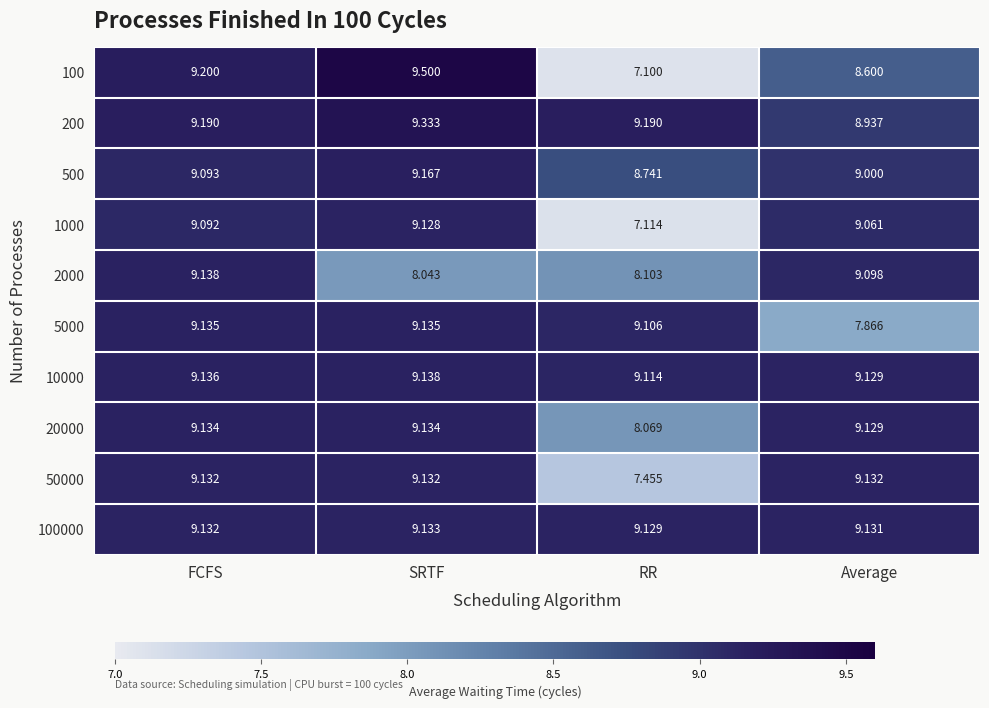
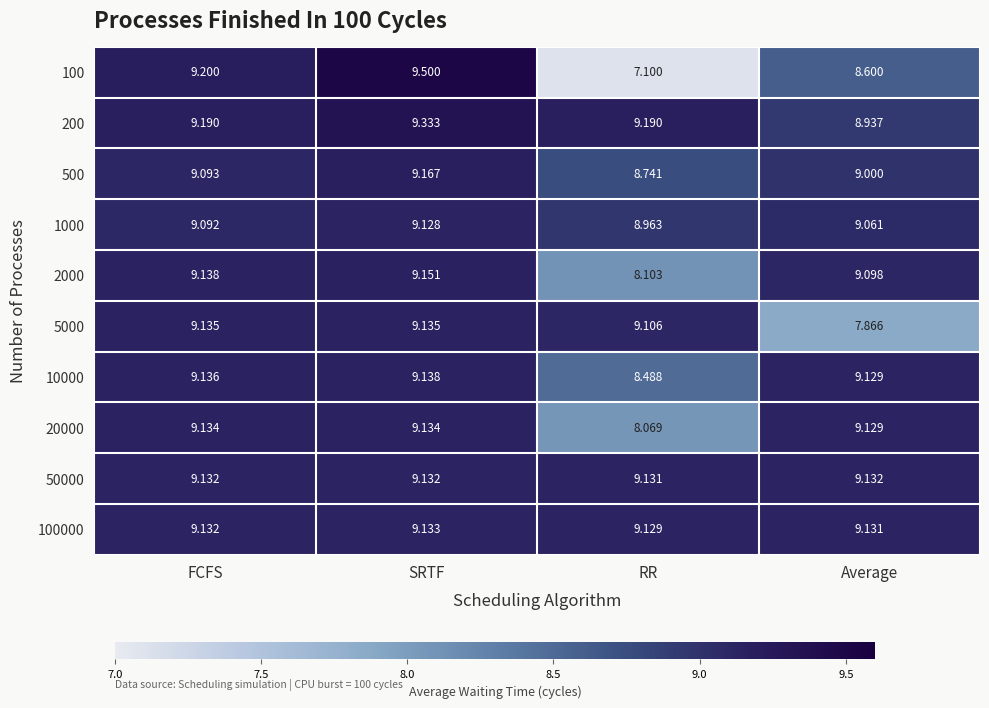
  {
    "100": {
      "FCFS": 9.200,
      "SRTF": 9.500,
      "RR": 7.100,
      "Average": 8.600
    },
    "200": {
      "FCFS": 9.190,
      "SRTF": 9.333,
      "RR": 9.190,
      "Average": 8.937
    },
    "500": {
      "FCFS": 9.093,
      "SRTF": 9.167,
      "RR": 8.741,
      "Average": 9.000
    },
    "1000": {
      "FCFS": 9.092,
      "SRTF": 9.128,
-     "RR": 7.114,
+     "RR": 8.963,
      "Average": 9.061
    },
    "2000": {
      "FCFS": 9.138,
-     "SRTF": 8.043,
+     "SRTF": 9.151,
      "RR": 8.103,
      "Average": 9.098
    },
    "5000": {
      "FCFS": 9.135,
      "SRTF": 9.135,
      "RR": 9.106,
      "Average": 7.866
    },
    "10000": {
      "FCFS": 9.136,
      "SRTF": 9.138,
-     "RR": 9.114,
+     "RR": 8.488,
      "Average": 9.129
    },
    "20000": {
      "FCFS": 9.134,
      "SRTF": 9.134,
      "RR": 8.069,
      "Average": 9.129
    },
    "50000": {
      "FCFS": 9.132,
      "SRTF": 9.132,
-     "RR": 7.455,
+     "RR": 9.131,
      "Average": 9.132
    },
    "100000": {
      "FCFS": 9.132,
      "SRTF": 9.133,
      "RR": 9.129,
      "Average": 9.131
    }
  }
